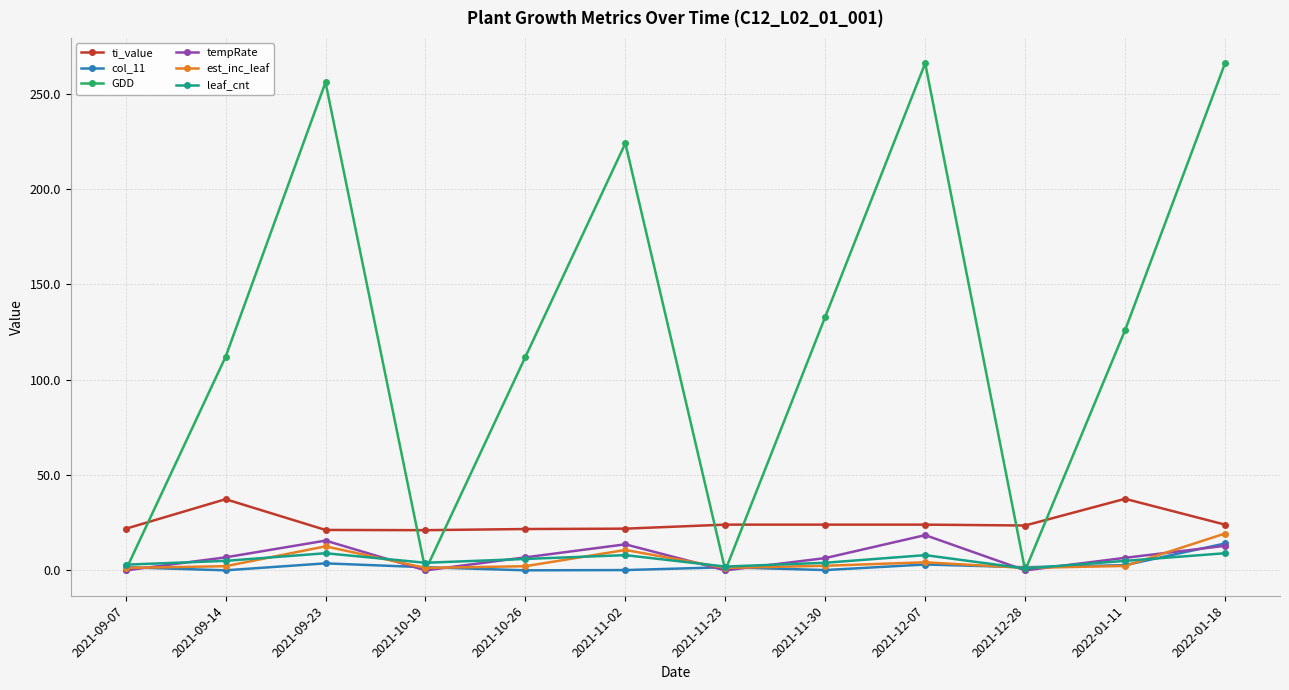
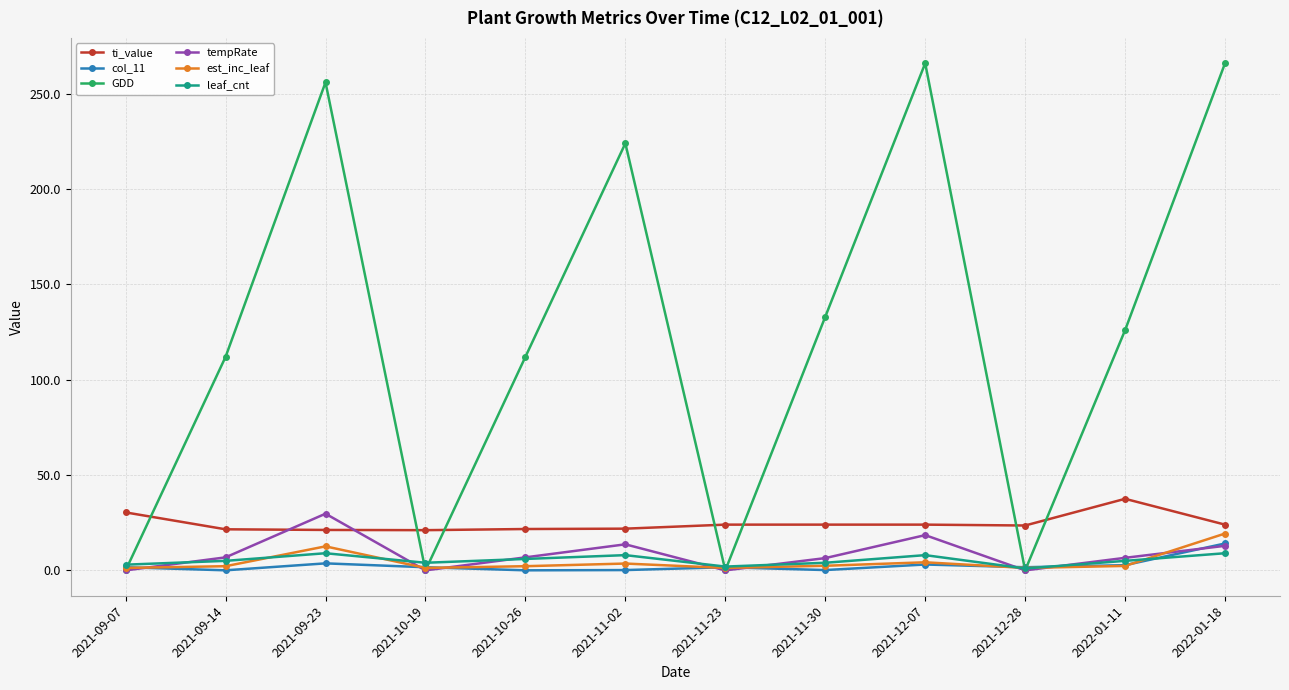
  {
    "ti_value": {
-     "2021-09-07": 22,
-     "2021-09-14": 37,
+     "2021-09-07": 30,
+     "2021-09-14": 22,
      "2021-09-23": 21,
      "2021-10-19": 21,
      "2021-10-26": 22,
      "2021-11-02": 22,
      "2021-11-23": 24,
      "2021-11-30": 24,
      "2021-12-07": 24,
      "2021-12-28": 24,
      "2022-01-11": 38,
      "2022-01-18": 24
    },
    "col_11": {
      "2021-09-14": 0,
      "2021-09-23": 4,
      "2021-10-26": 0,
      "2021-11-02": 0,
      "2021-11-30": 0
    },
    "tempRate": {
      "2021-09-14": 7,
-     "2021-09-23": 16,
+     "2021-09-23": 30,
      "2021-11-02": 14,
      "2021-11-30": 6,
      "2021-12-07": 18,
      "2022-01-11": 7
    },
    "est_inc_leaf": {
      "2021-09-14": 2,
      "2021-09-23": 13,
      "2021-10-26": 2,
-     "2021-11-02": 11,
+     "2021-11-02": 4,
      "2021-11-30": 2,
      "2022-01-18": 19
    }
  }
